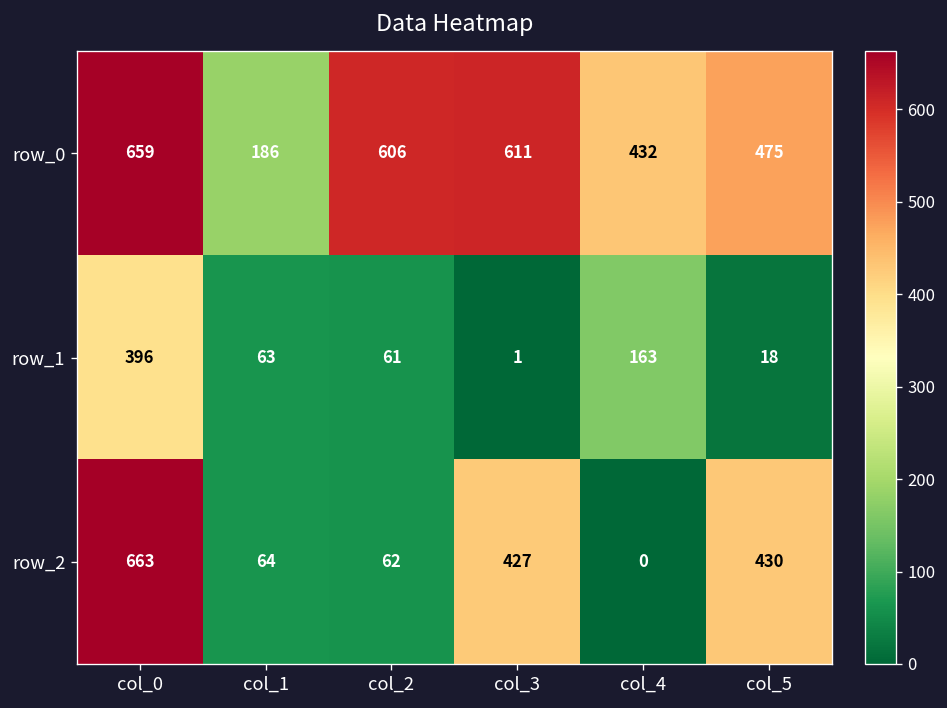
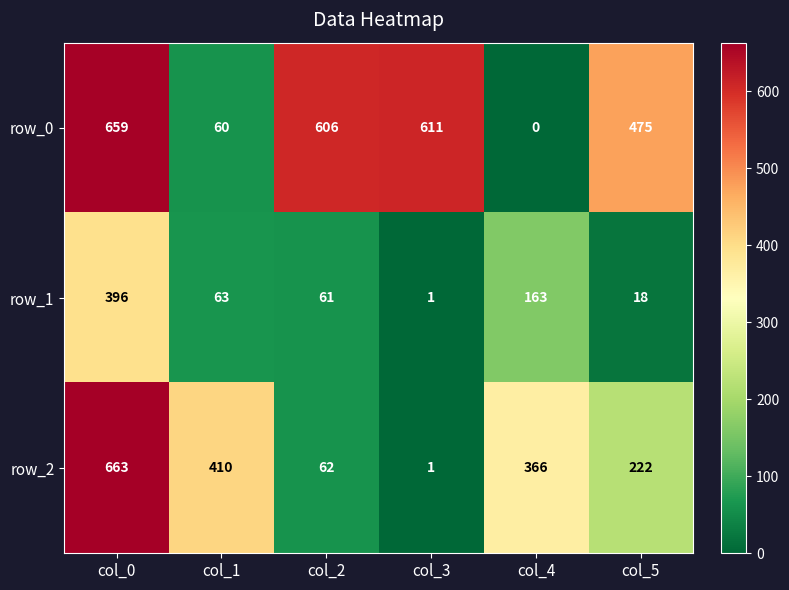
  {
    "row_0": {
      "col_0": 659,
-     "col_1": 186,
+     "col_1": 60,
      "col_2": 606,
      "col_3": 611,
-     "col_4": 432,
+     "col_4": 0,
      "col_5": 475
    },
    "row_1": {
      "col_0": 396,
      "col_1": 63,
      "col_2": 61,
      "col_3": 1,
      "col_4": 163,
      "col_5": 18
    },
    "row_2": {
      "col_0": 663,
-     "col_1": 64,
+     "col_1": 410,
      "col_2": 62,
-     "col_3": 427,
-     "col_4": 0,
-     "col_5": 430
+     "col_3": 1,
+     "col_4": 366,
+     "col_5": 222
    }
  }
